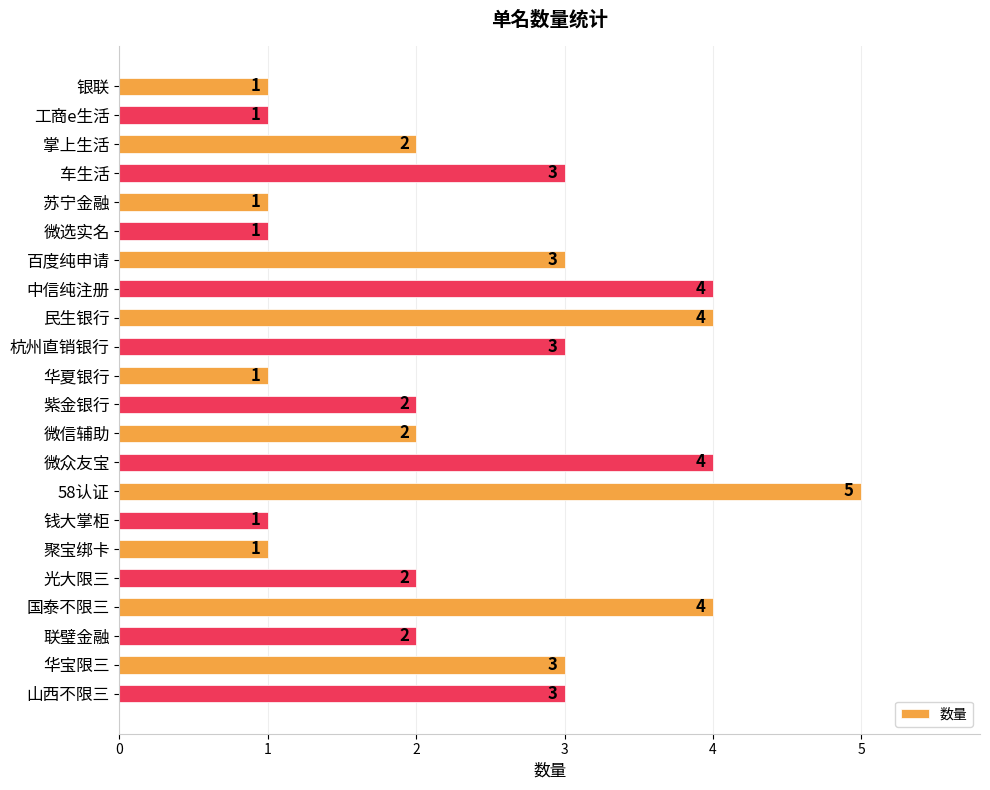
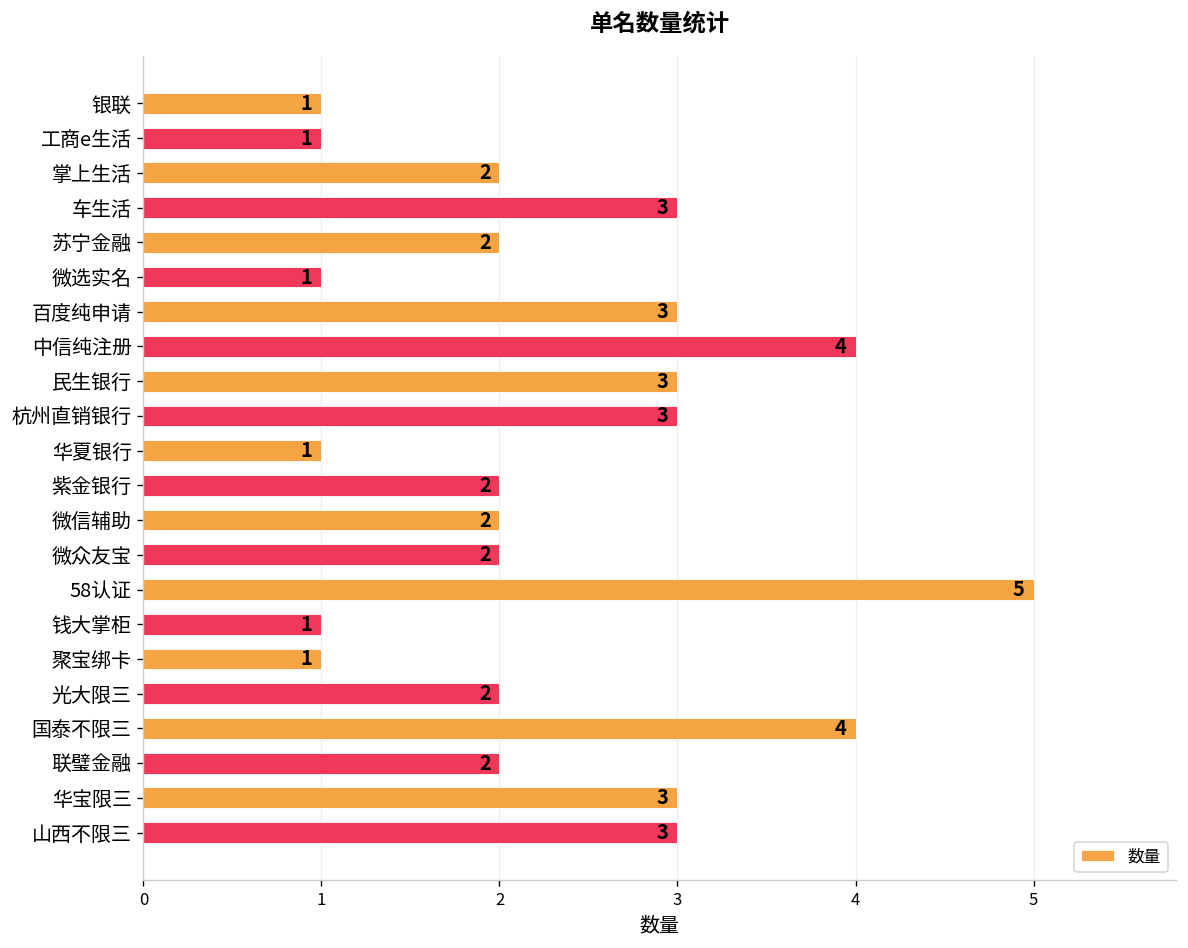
  {
    "银联": 1,
    "工商e生活": 1,
    "掌上生活": 2,
    "车生活": 3,
-   "苏宁金融": 1,
+   "苏宁金融": 2,
    "微选实名": 1,
    "百度纯申请": 3,
    "中信纯注册": 4,
-   "民生银行": 4,
+   "民生银行": 3,
    "杭州直销银行": 3,
    "华夏银行": 1,
    "紫金银行": 2,
    "微信辅助": 2,
-   "微众友宝": 4,
+   "微众友宝": 2,
    "58认证": 5,
    "钱大掌柜": 1,
    "聚宝绑卡": 1,
    "光大限三": 2,
    "国泰不限三": 4,
    "联璧金融": 2,
    "华宝限三": 3,
    "山西不限三": 3
  }
